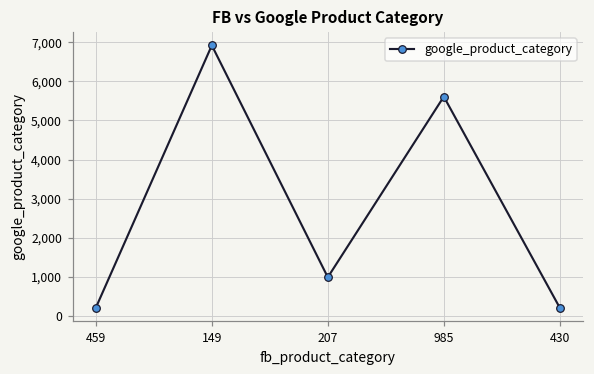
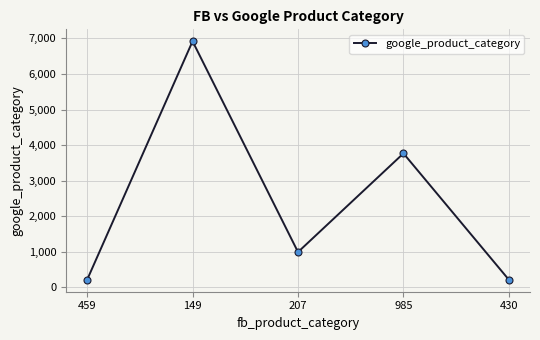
  {
    "459": "200",
    "149": "6,900",
    "207": "1,000",
-   "985": "5,600",
+   "985": "3,800",
    "430": "200"
  }
